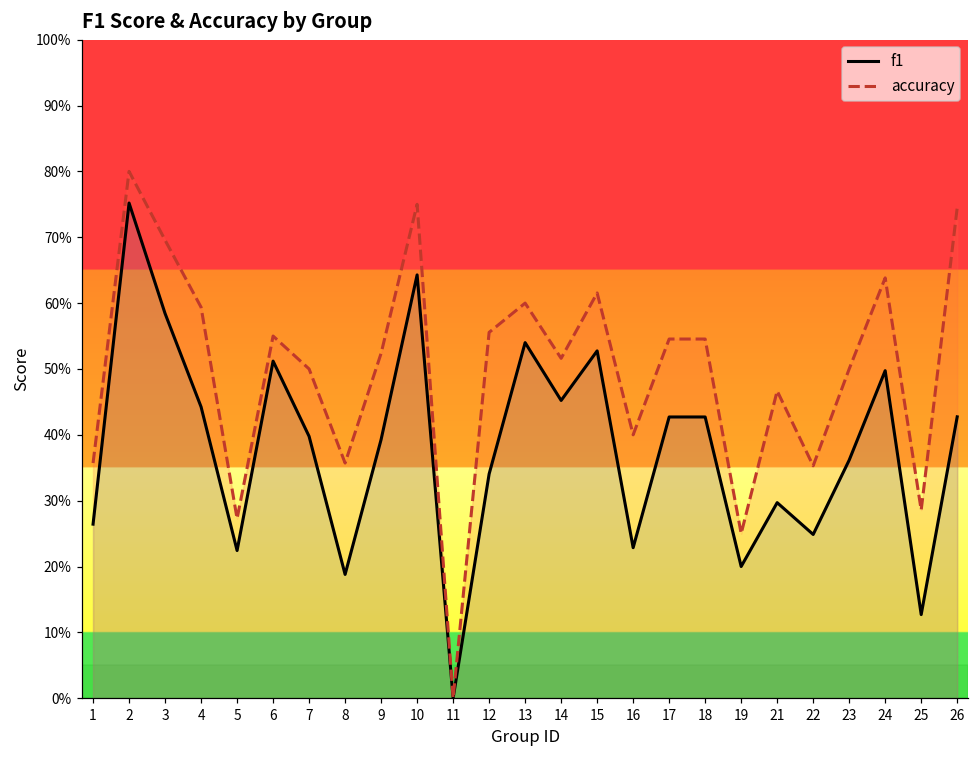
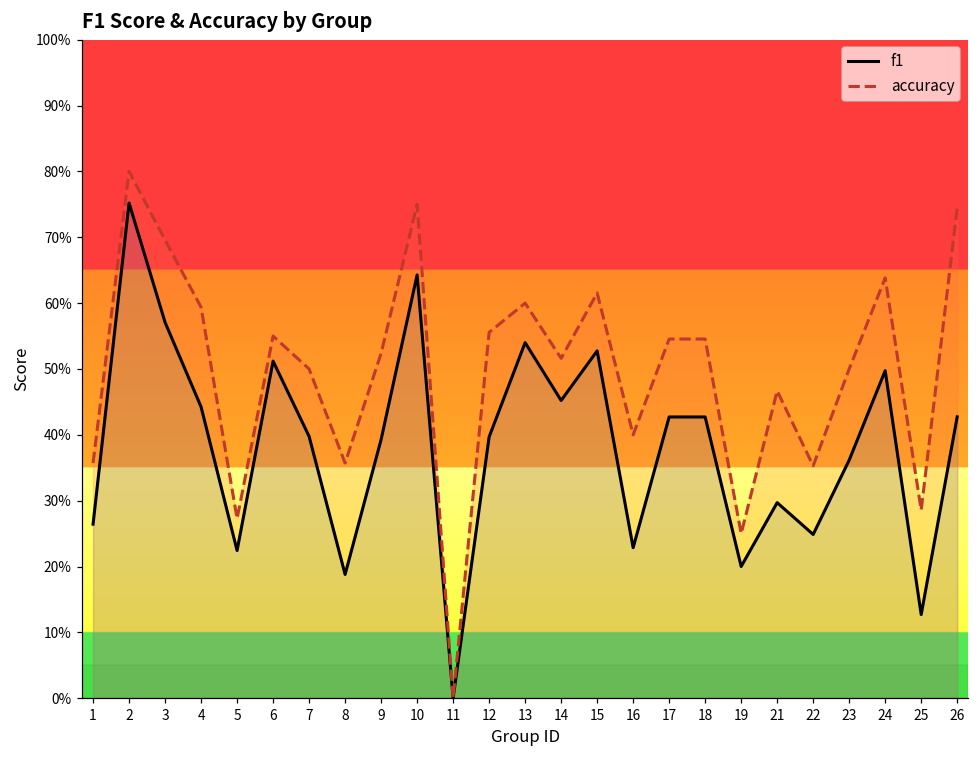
  {
    "f1": {
      "1": "26%",
      "2": "75%",
-     "3": "58%",
+     "3": "57%",
      "4": "44%",
      "5": "22%",
      "6": "51%",
      "7": "40%",
      "8": "19%",
      "9": "39%",
      "10": "64%",
-     "12": "34%",
+     "12": "40%",
      "13": "54%",
      "14": "45%",
      "15": "53%",
      "16": "23%",
      "17": "43%",
      "18": "43%",
      "19": "20%",
      "21": "30%",
      "22": "25%",
      "23": "36%",
      "24": "50%",
      "25": "13%",
      "26": "43%"
    },
    "accuracy": {
      "1": "36%",
      "2": "80%",
      "3": "70%",
      "4": "59%",
      "5": "27%",
      "6": "55%",
      "7": "50%",
      "8": "36%",
      "9": "52%",
      "10": "75%",
      "12": "56%",
      "13": "60%",
      "14": "52%",
      "15": "62%",
      "16": "40%",
      "17": "55%",
      "18": "55%",
      "19": "25%",
      "21": "47%",
      "22": "35%",
      "23": "50%",
      "24": "64%",
      "25": "29%",
      "26": "74%"
    }
  }
